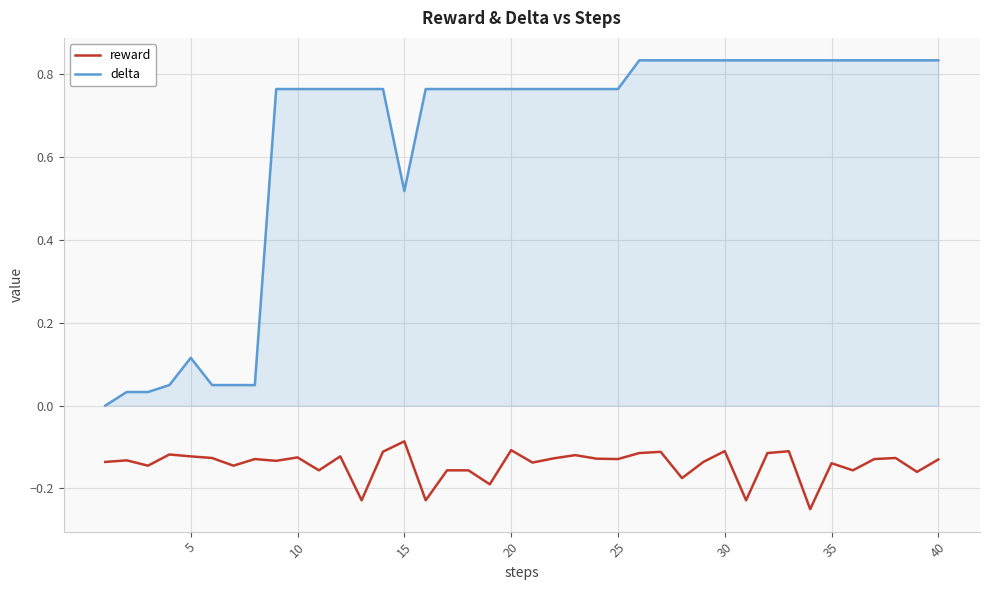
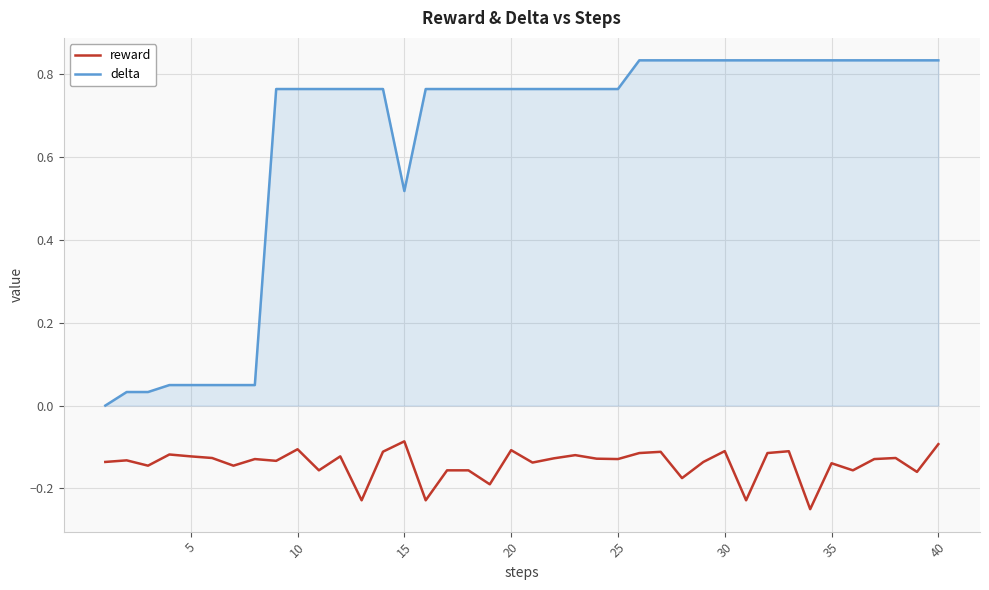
  {
    "reward": {
      "5": -0.12,
-     "10": -0.13,
+     "10": -0.11,
      "15": -0.09,
      "20": -0.11,
      "25": -0.13,
      "30": -0.11,
      "35": -0.14,
-     "40": -0.13
+     "40": -0.09
    },
    "delta": {
-     "5": 0.12,
+     "5": 0.05,
      "10": 0.76,
      "15": 0.52,
      "20": 0.76,
      "25": 0.76,
      "30": 0.83,
      "35": 0.83,
      "40": 0.83
    }
  }
